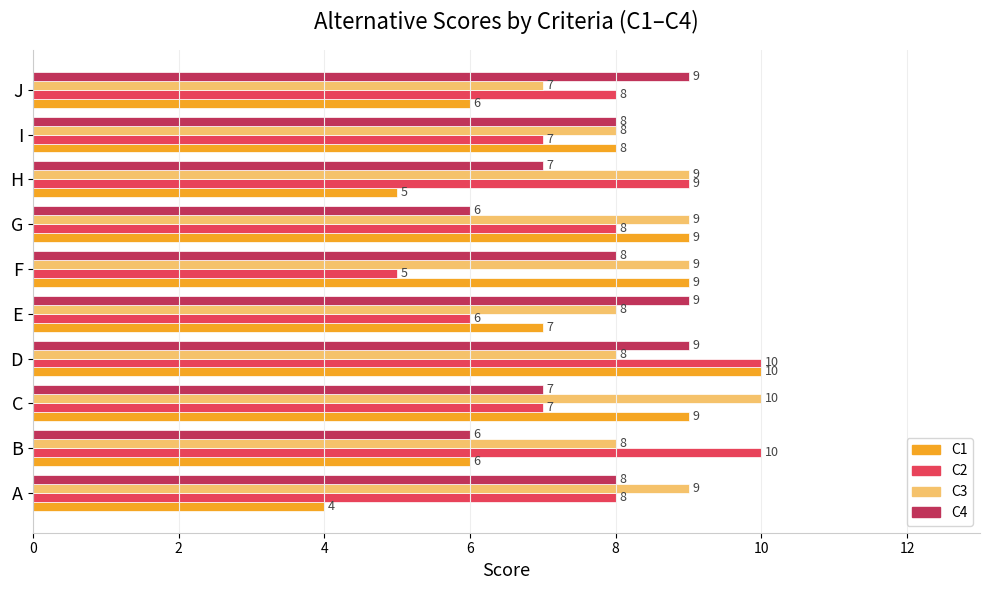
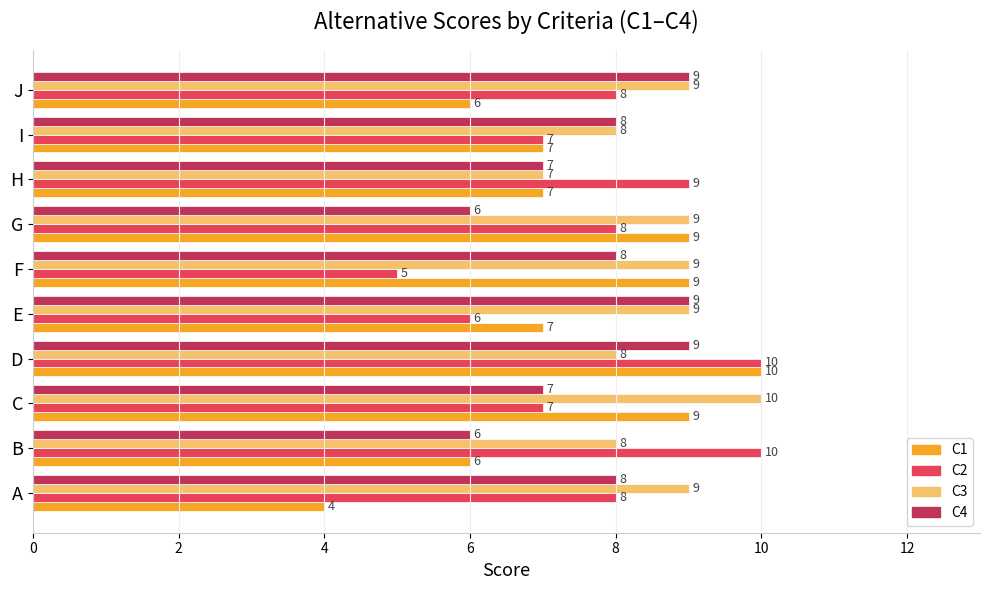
  {
    "C1": {
      "J": 6,
-     "I": 8,
-     "H": 5,
+     "I": 7,
+     "H": 7,
      "G": 9,
      "F": 9,
      "E": 7,
      "C": 9,
      "B": 6,
      "A": 4
    },
    "C3": {
-     "J": 7,
-     "H": 9,
+     "J": 9,
+     "H": 7,
      "G": 9,
      "F": 9,
-     "E": 8,
+     "E": 9,
      "D": 8,
      "C": 10,
      "B": 8,
      "A": 9
    }
  }
